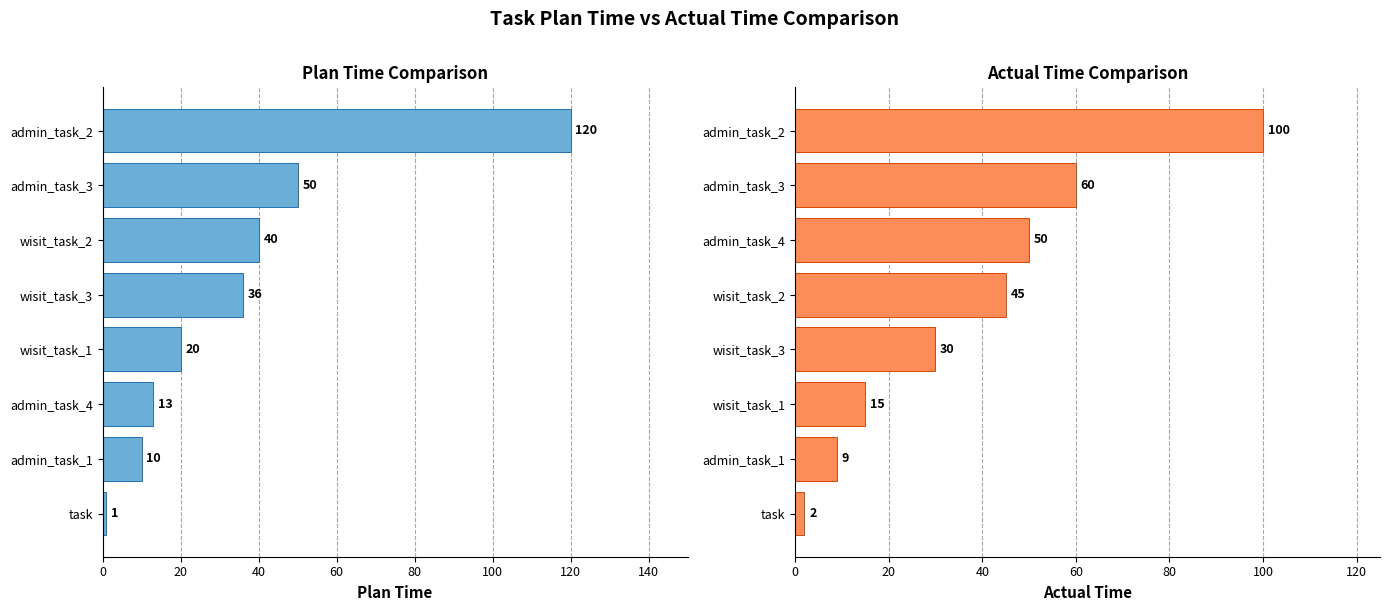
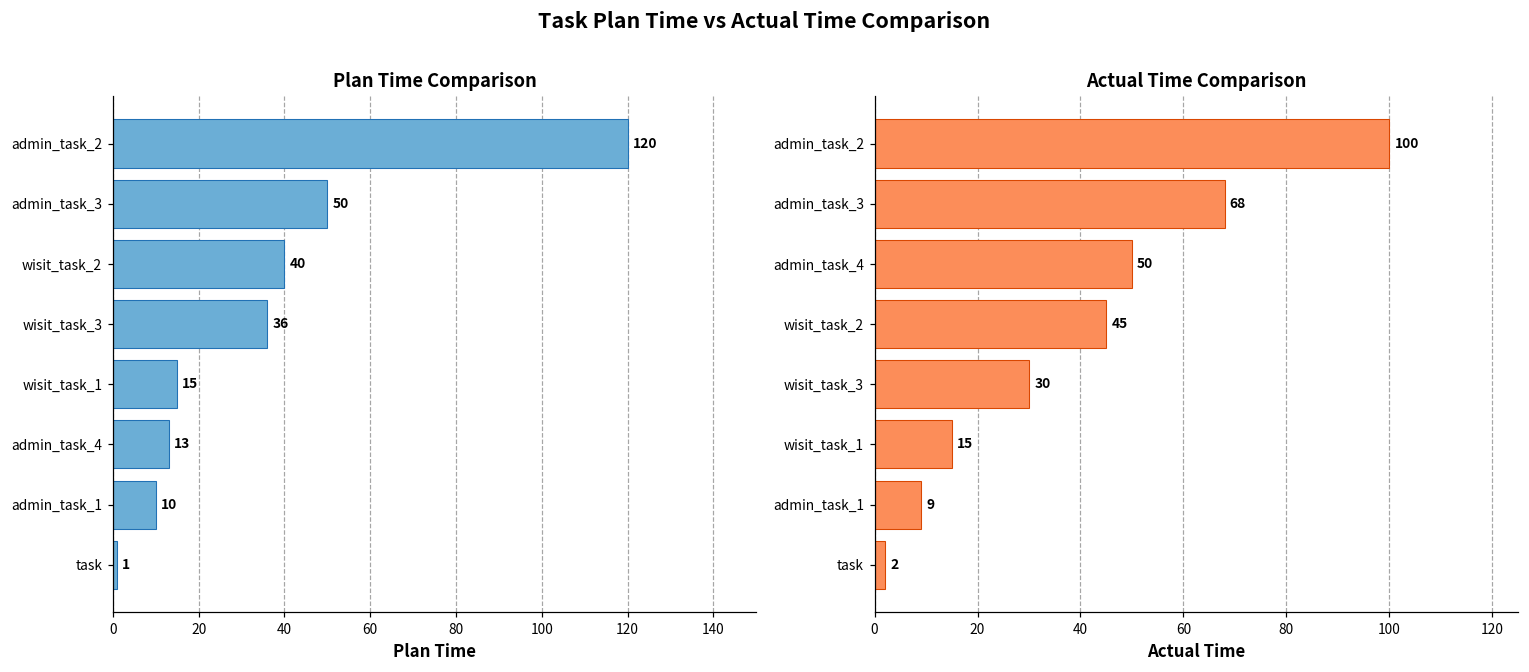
  {
    "Plan Time Comparison": {
      "admin_task_2": 120,
      "admin_task_3": 50,
      "wisit_task_2": 40,
      "wisit_task_3": 36,
-     "wisit_task_1": 20,
+     "wisit_task_1": 15,
      "admin_task_4": 13,
      "admin_task_1": 10,
      "task": 1
    },
    "Actual Time Comparison": {
      "admin_task_2": 100,
-     "admin_task_3": 60,
+     "admin_task_3": 68,
      "admin_task_4": 50,
      "wisit_task_2": 45,
      "wisit_task_3": 30,
      "wisit_task_1": 15,
      "admin_task_1": 9,
      "task": 2
    }
  }
